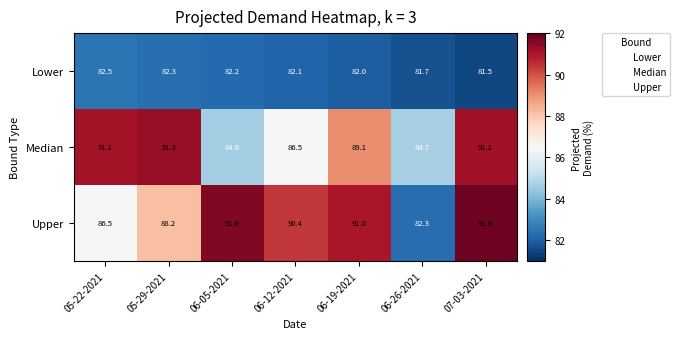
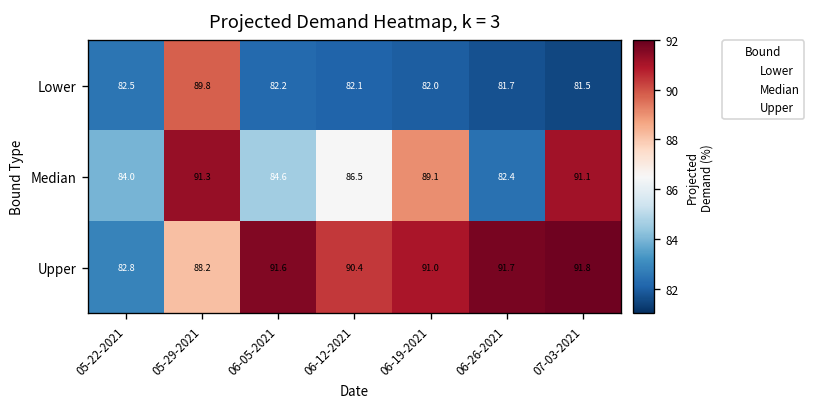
  {
    "Lower": {
-     "05-29-2021": 82.3
+     "05-29-2021": 89.8
    },
    "Median": {
-     "05-22-2021": 91.1,
-     "06-26-2021": 84.7
+     "05-22-2021": 84.0,
+     "06-26-2021": 82.4
    },
    "Upper": {
-     "05-22-2021": 86.5,
-     "06-26-2021": 82.3
+     "05-22-2021": 82.8,
+     "06-26-2021": 91.7
    }
  }
